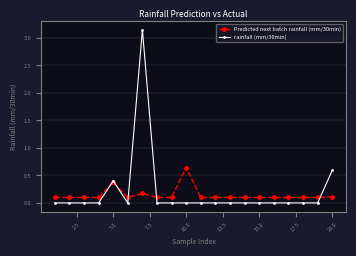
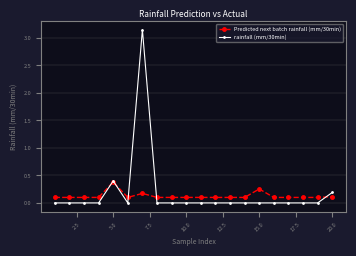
  {
    "Predicted next batch rainfall (mm/30min)": {
-     "10.0": 0.6,
-     "15.0": 0.1,
+     "10.0": 0.1,
+     "15.0": 0.3,
      "20.0": 0.1
    },
    "rainfall (mm/30min)": {
      "10.0": 0.0,
      "15.0": 0.0,
-     "20.0": 0.6
+     "20.0": 0.2
    }
  }
